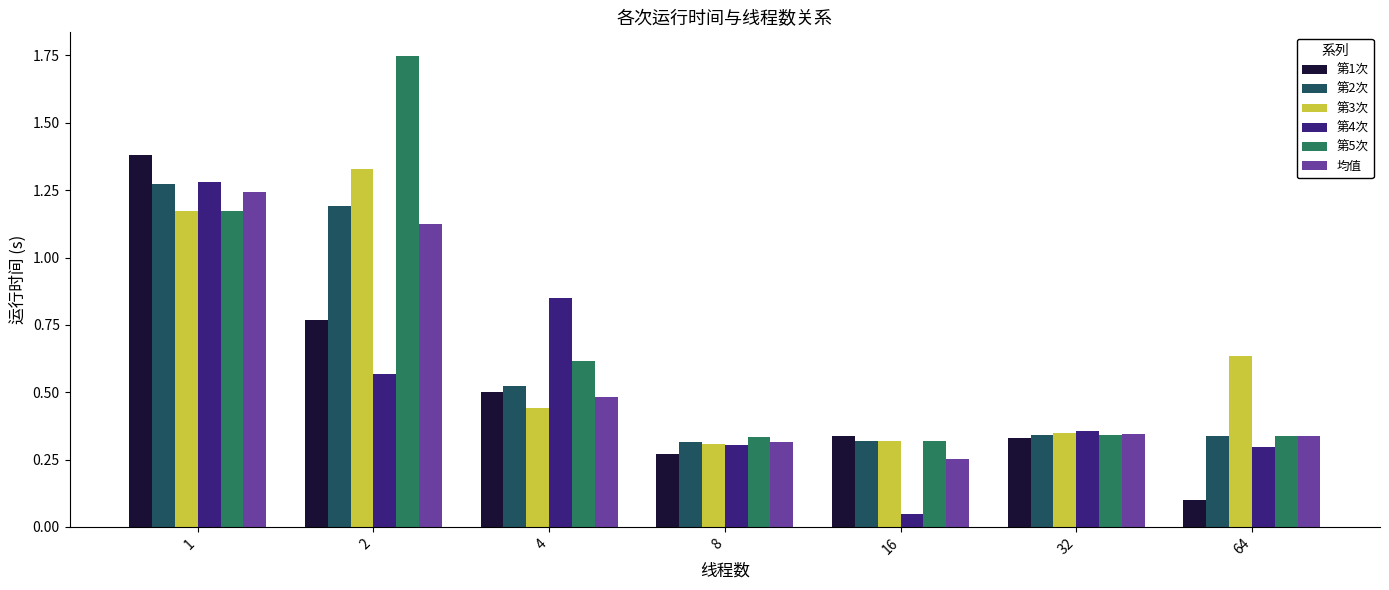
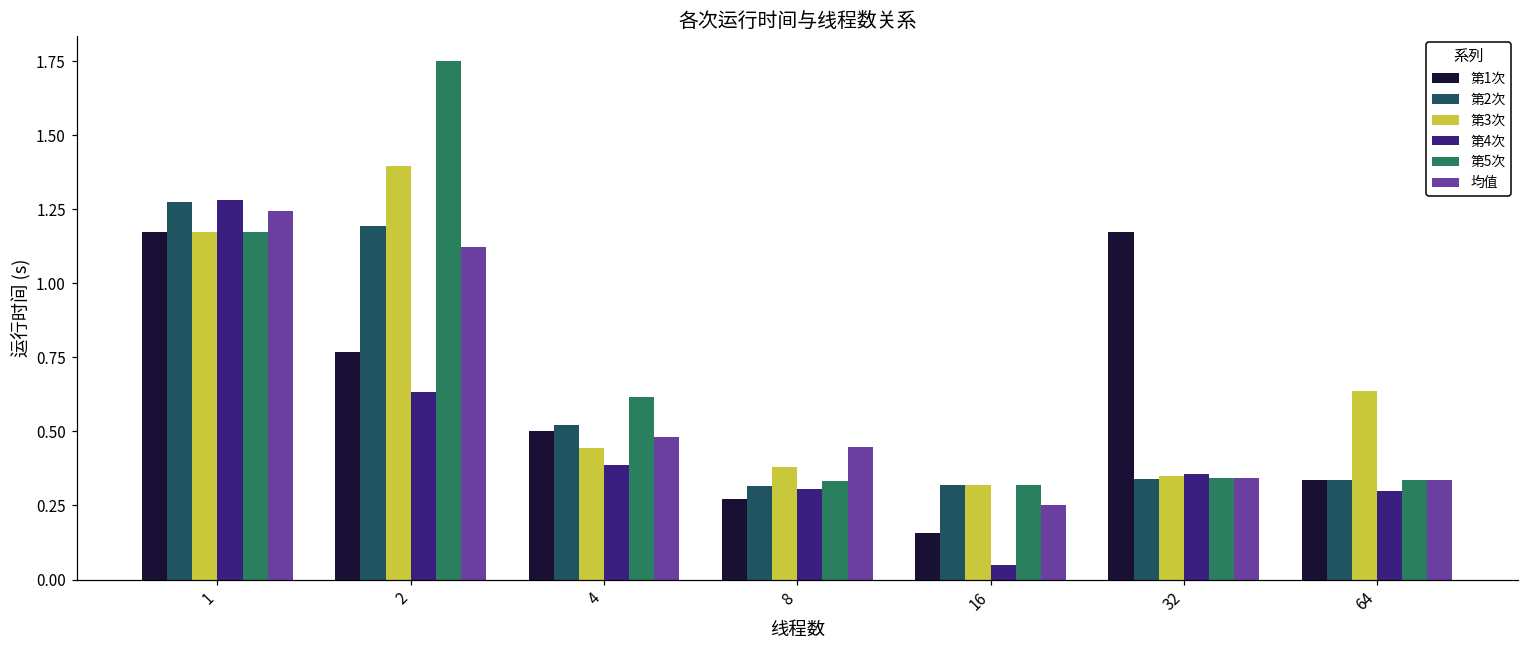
  {
    "第1次": {
-     "1": 1.38,
+     "1": 1.17,
      "2": 0.77,
      "4": 0.50,
      "8": 0.27,
-     "16": 0.34,
-     "32": 0.33,
-     "64": 0.10
+     "16": 0.16,
+     "32": 1.17,
+     "64": 0.34
    },
    "第3次": {
      "1": 1.17,
-     "2": 1.33,
+     "2": 1.40,
      "4": 0.44,
-     "8": 0.31,
+     "8": 0.38,
      "16": 0.32,
      "32": 0.35,
      "64": 0.64
    },
    "第4次": {
      "1": 1.28,
-     "2": 0.57,
-     "4": 0.85,
+     "2": 0.63,
+     "4": 0.39,
      "8": 0.31,
      "16": 0.05,
      "32": 0.35,
      "64": 0.30
    },
    "均值": {
      "1": 1.24,
      "2": 1.12,
      "4": 0.48,
-     "8": 0.32,
+     "8": 0.45,
      "16": 0.25,
      "32": 0.34,
      "64": 0.34
    }
  }
